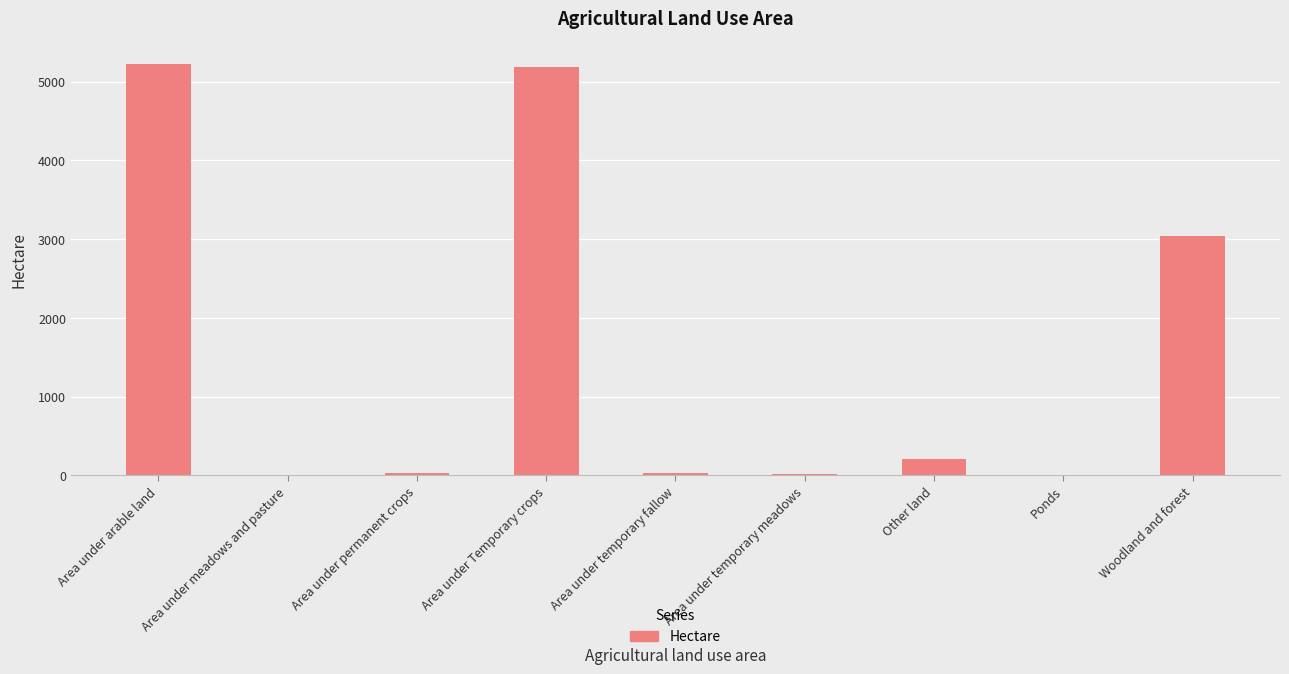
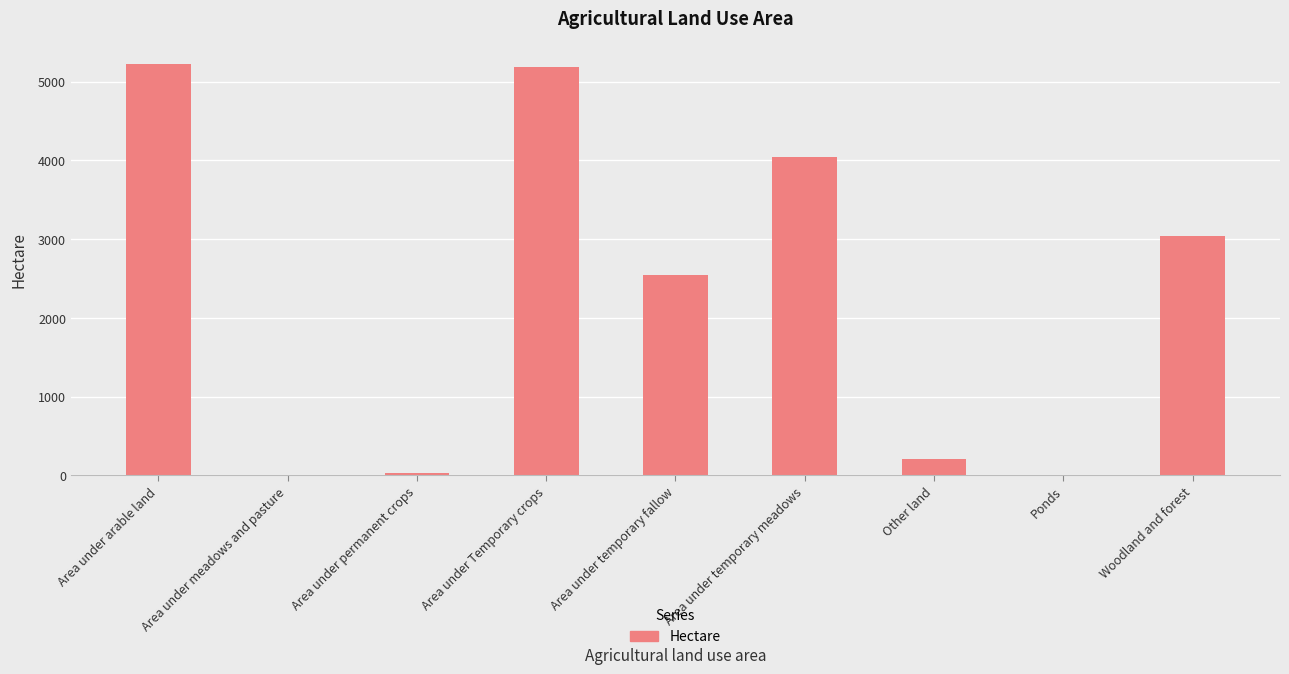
  {
    "Area under arable land": 5200,
    "Area under Temporary crops": 5200,
-   "Area under temporary fallow": 0,
-   "Area under temporary meadows": 0,
+   "Area under temporary fallow": 2500,
+   "Area under temporary meadows": 4000,
    "Other land": 200,
    "Woodland and forest": 3000
  }
